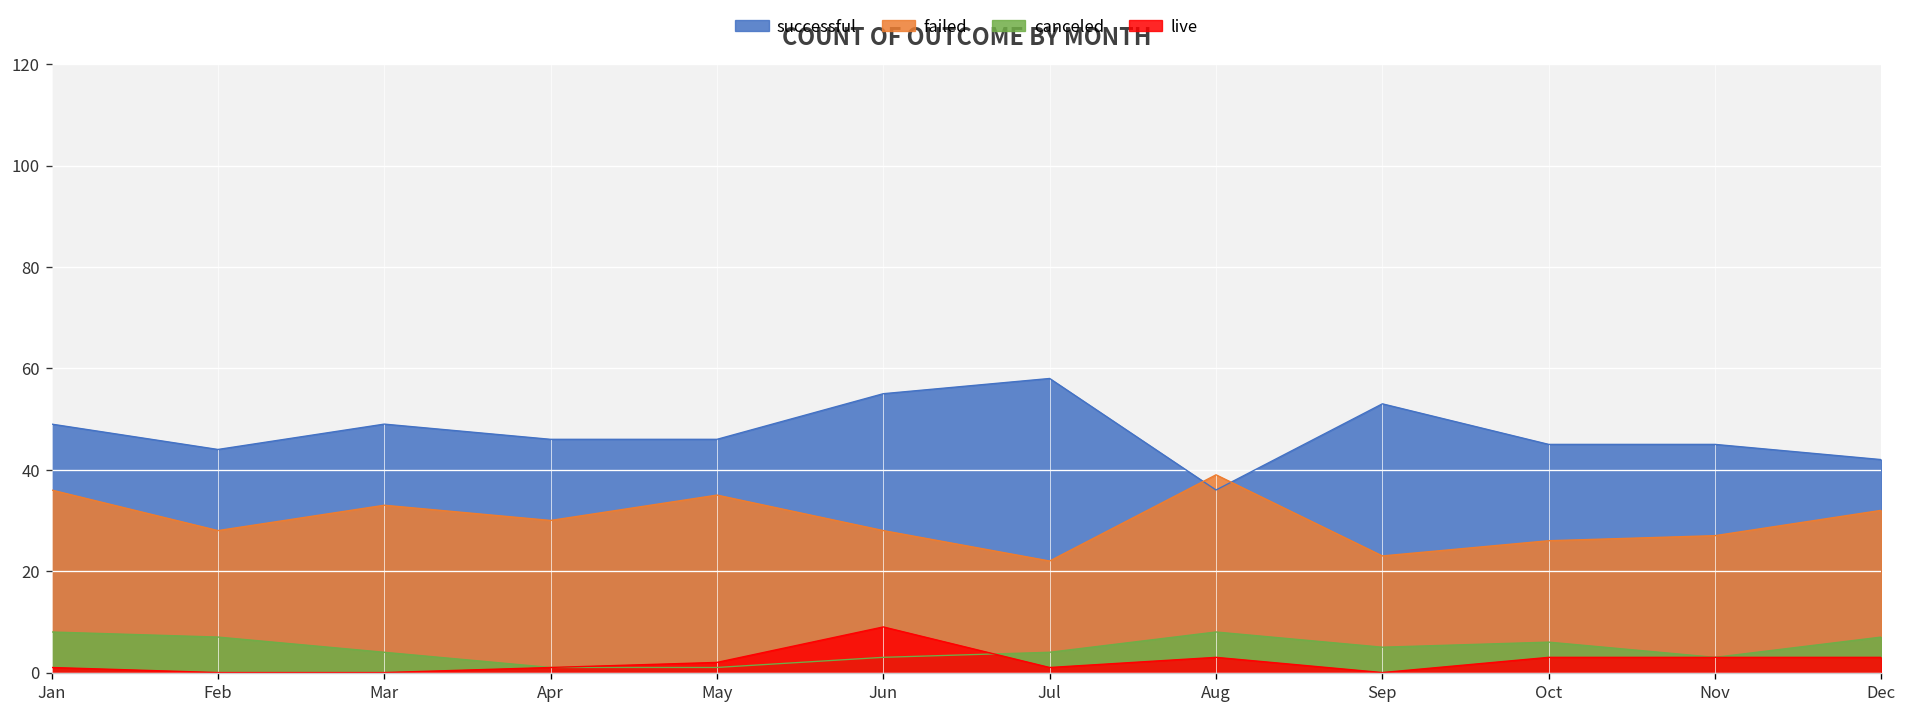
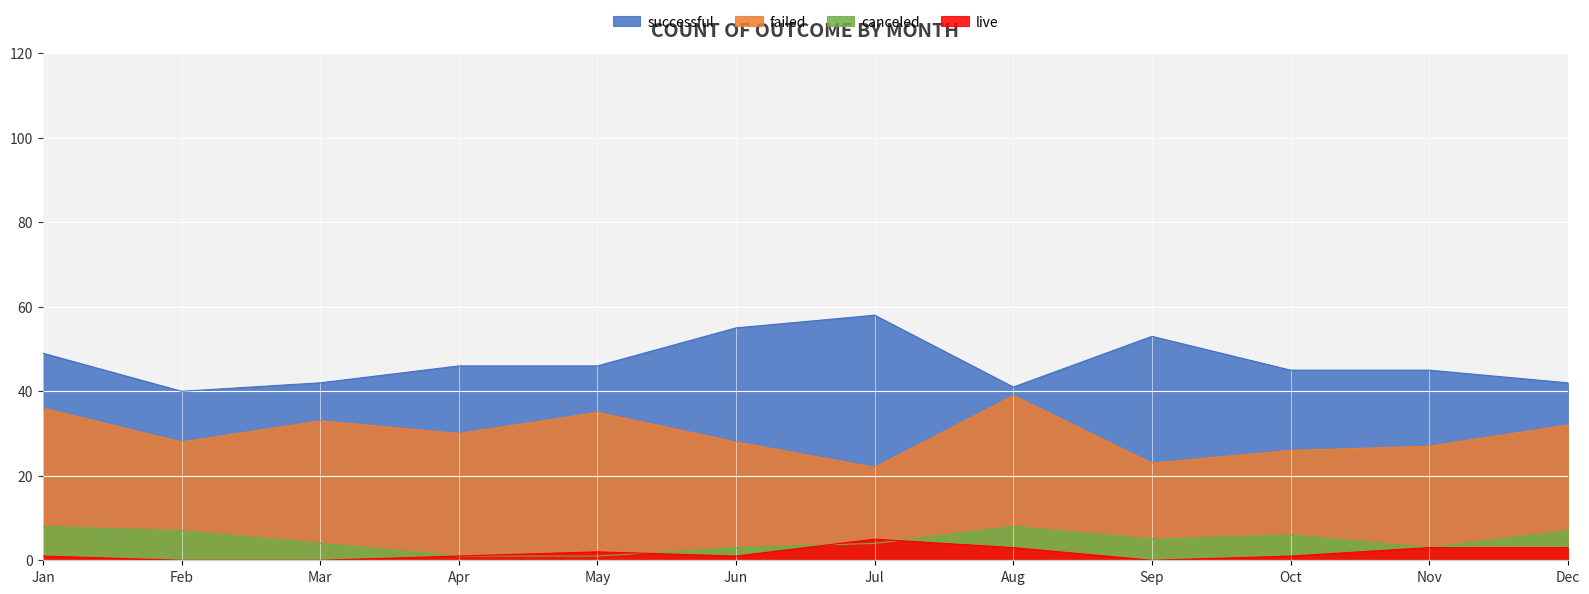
  {
    "successful": {
      "Jan": 49,
-     "Feb": 44,
-     "Mar": 49,
+     "Feb": 40,
+     "Mar": 42,
      "Apr": 46,
      "May": 46,
      "Jun": 55,
      "Jul": 58,
-     "Aug": 36,
+     "Aug": 41,
      "Sep": 53,
      "Oct": 45,
      "Nov": 45,
      "Dec": 42
    },
    "failed": {
      "Jan": 36,
      "Feb": 28,
      "Mar": 33,
      "Apr": 30,
      "May": 35,
      "Jun": 28,
      "Jul": 22,
      "Aug": 39,
      "Sep": 23,
      "Oct": 26,
      "Nov": 27,
      "Dec": 32
    },
    "canceled": {
      "Jan": 8,
      "Feb": 7,
      "Mar": 4,
      "May": 1,
      "Jun": 3,
      "Jul": 4,
      "Aug": 8,
      "Sep": 5,
      "Oct": 6,
      "Dec": 7
    },
    "live": {
      "Jan": 1,
      "Feb": 0,
      "Mar": 0,
      "May": 2,
-     "Jun": 9,
-     "Jul": 1,
+     "Jun": 1,
+     "Jul": 5,
      "Aug": 3,
      "Sep": 0,
-     "Oct": 3,
+     "Oct": 1,
      "Dec": 3
    }
  }
